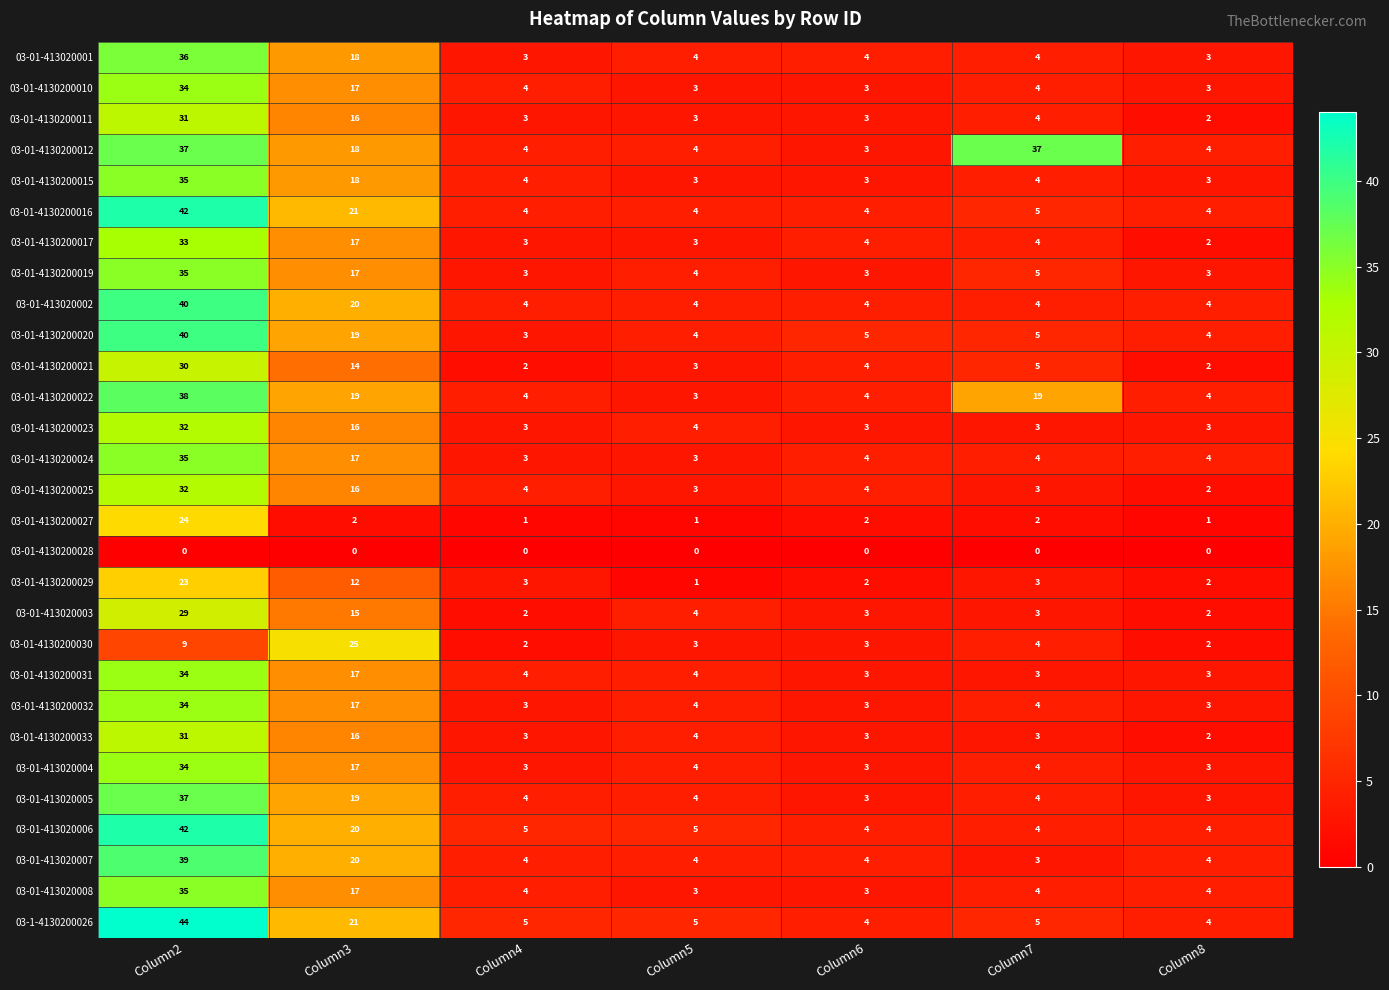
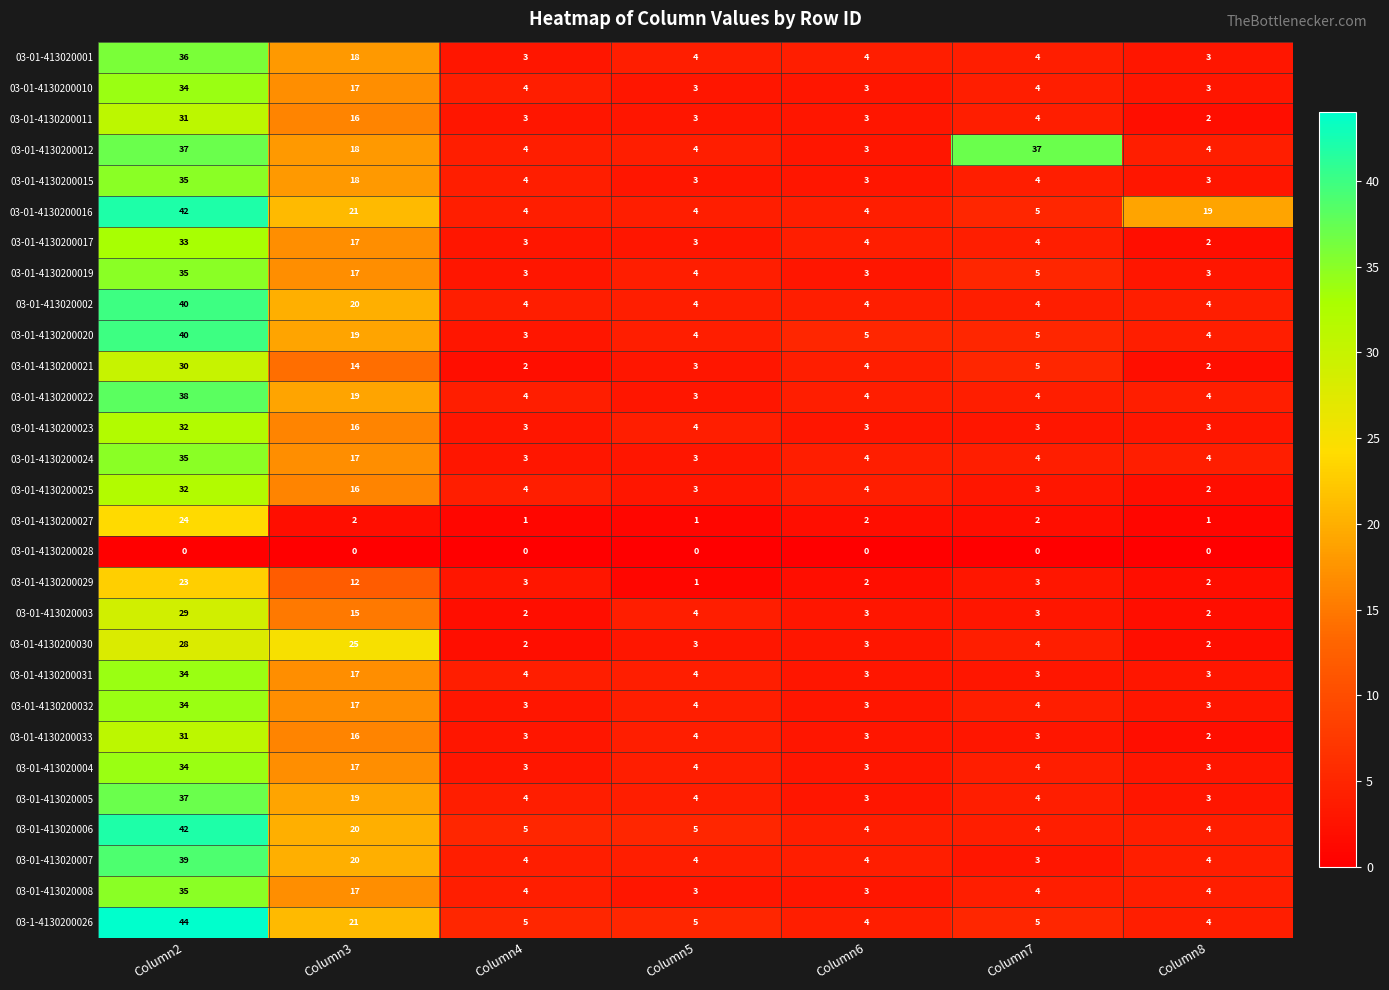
  {
    "03-01-4130200016": {
      "Column2": 42,
      "Column3": 21,
      "Column4": 4,
      "Column5": 4,
      "Column6": 4,
      "Column7": 5,
-     "Column8": 4
+     "Column8": 19
    },
    "03-01-4130200022": {
      "Column2": 38,
      "Column3": 19,
      "Column4": 4,
      "Column5": 3,
      "Column6": 4,
-     "Column7": 19,
+     "Column7": 4,
      "Column8": 4
    },
    "03-01-4130200030": {
-     "Column2": 9,
+     "Column2": 28,
      "Column3": 25,
      "Column4": 2,
      "Column5": 3,
      "Column6": 3,
      "Column7": 4,
      "Column8": 2
    }
  }
